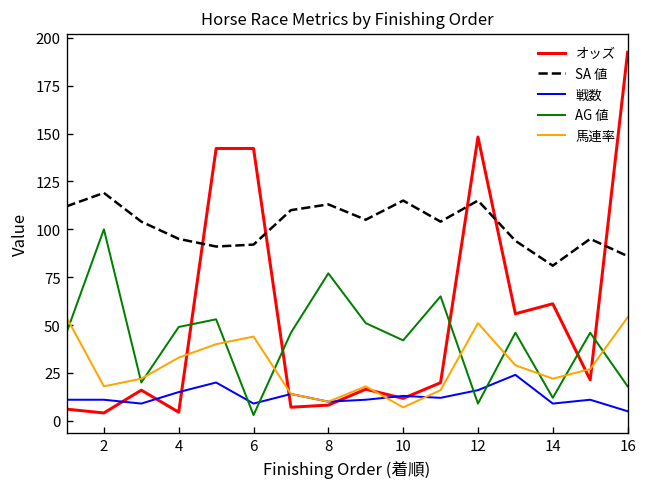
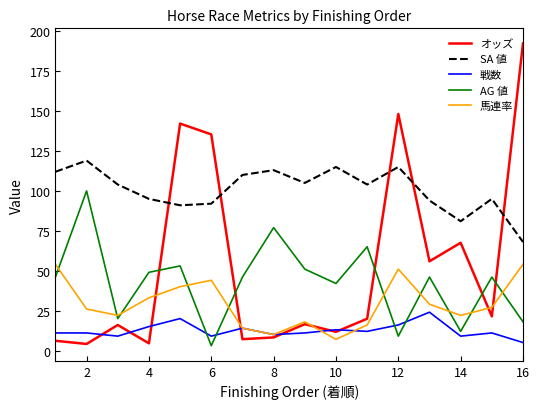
  {
    "オッズ": {
      "2": 4,
      "4": 5,
-     "6": 142,
+     "6": 135,
      "8": 8,
      "12": 148,
-     "14": 61,
+     "14": 68,
      "16": 192
    },
    "SA 値": {
      "2": 119,
      "4": 95,
      "6": 92,
      "8": 113,
      "10": 115,
      "12": 115,
      "14": 81,
-     "16": 86
+     "16": 68
    },
    "戦数": {
      "2": 11,
      "4": 15,
      "6": 9,
      "12": 16,
      "14": 9,
      "16": 5
    },
    "AG 値": {
      "2": 100,
      "4": 49,
      "6": 3,
      "8": 77,
      "10": 42,
      "12": 9,
      "14": 12,
      "16": 18
    },
    "馬連率": {
-     "2": 18,
+     "2": 26,
      "4": 33,
      "6": 44,
      "10": 7,
      "12": 51,
      "14": 22,
      "16": 54
    }
  }
